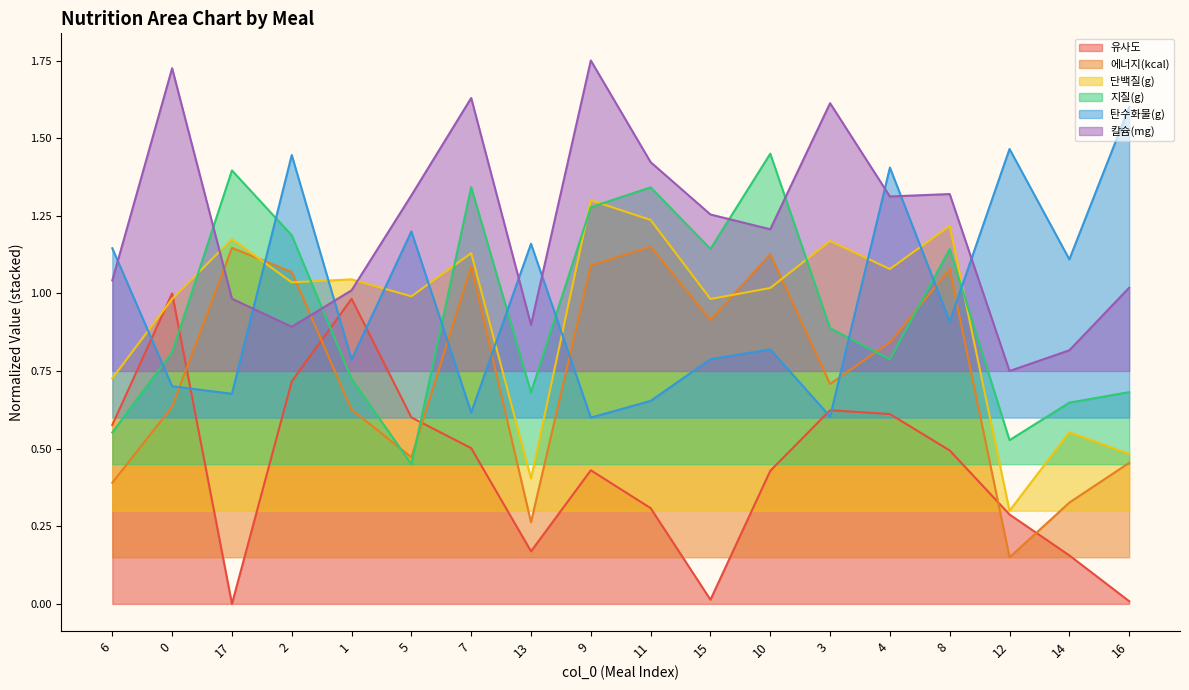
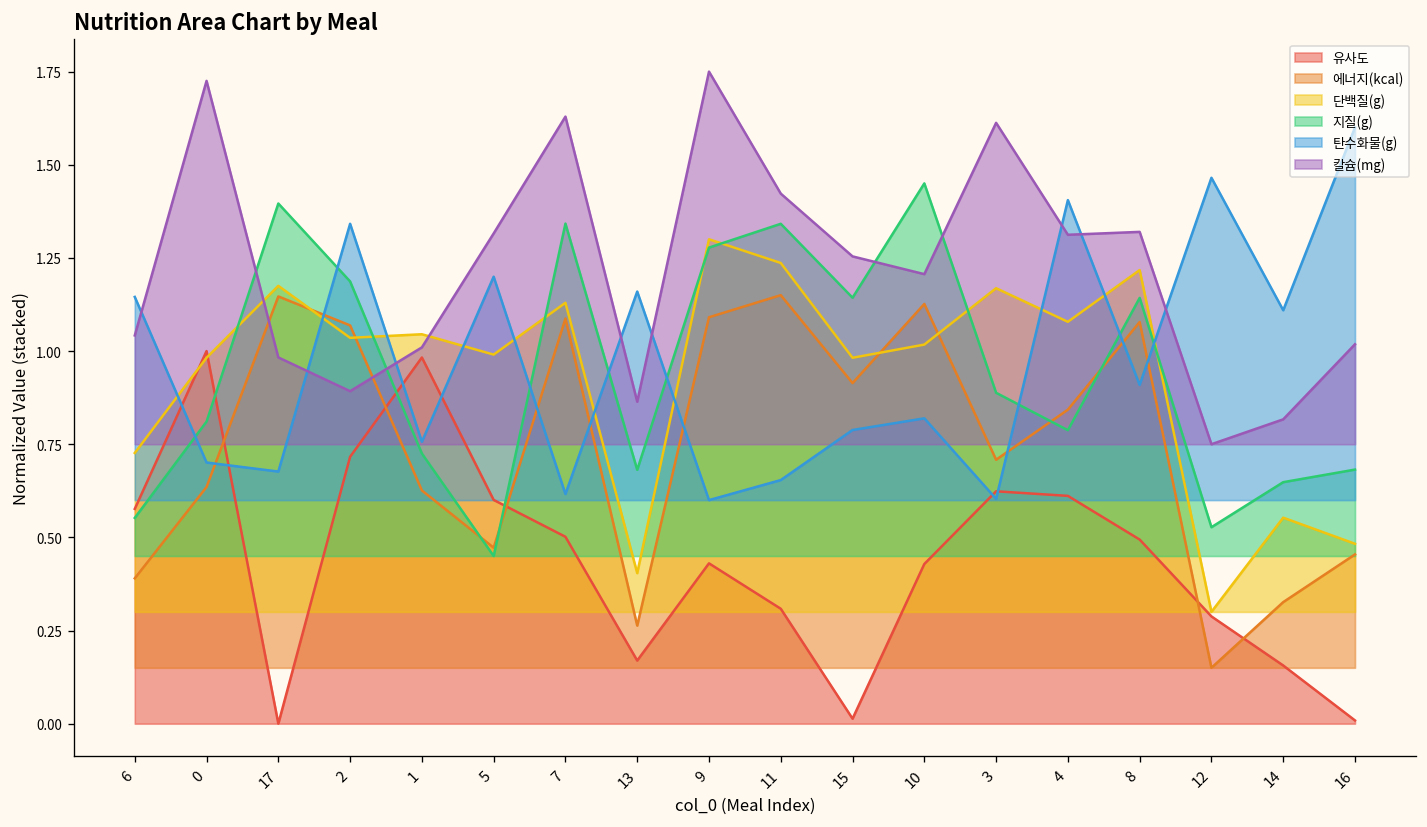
  {
    "지질(g)": {
      "6": 0.55,
      "0": 0.81,
      "17": 1.40,
      "2": 1.19,
      "1": 0.72,
      "5": 0.45,
      "7": 1.34,
      "13": 0.68,
      "9": 1.28,
      "11": 1.34,
      "15": 1.14,
      "10": 1.45,
      "3": 0.89,
      "4": 0.79,
      "8": 1.14,
      "12": 0.53,
      "14": 0.65,
      "16": 0.68
    },
    "탄수화물(g)": {
      "6": 1.15,
      "0": 0.70,
      "17": 0.68,
-     "2": 1.45,
-     "1": 0.79,
+     "2": 1.34,
+     "1": 0.76,
      "5": 1.20,
      "7": 0.62,
      "13": 1.16,
      "9": 0.60,
      "11": 0.65,
      "15": 0.79,
      "10": 0.82,
      "3": 0.60,
      "4": 1.41,
      "8": 0.91,
      "12": 1.47,
      "14": 1.11
    },
    "칼슘(mg)": {
      "6": 1.04,
      "0": 1.73,
      "17": 0.98,
      "2": 0.89,
      "1": 1.01,
      "5": 1.32,
      "7": 1.63,
-     "13": 0.90,
+     "13": 0.86,
      "9": 1.75,
      "11": 1.42,
      "15": 1.25,
      "10": 1.21,
      "3": 1.61,
      "4": 1.31,
      "8": 1.32,
      "12": 0.75,
      "14": 0.82,
      "16": 1.02
    }
  }
